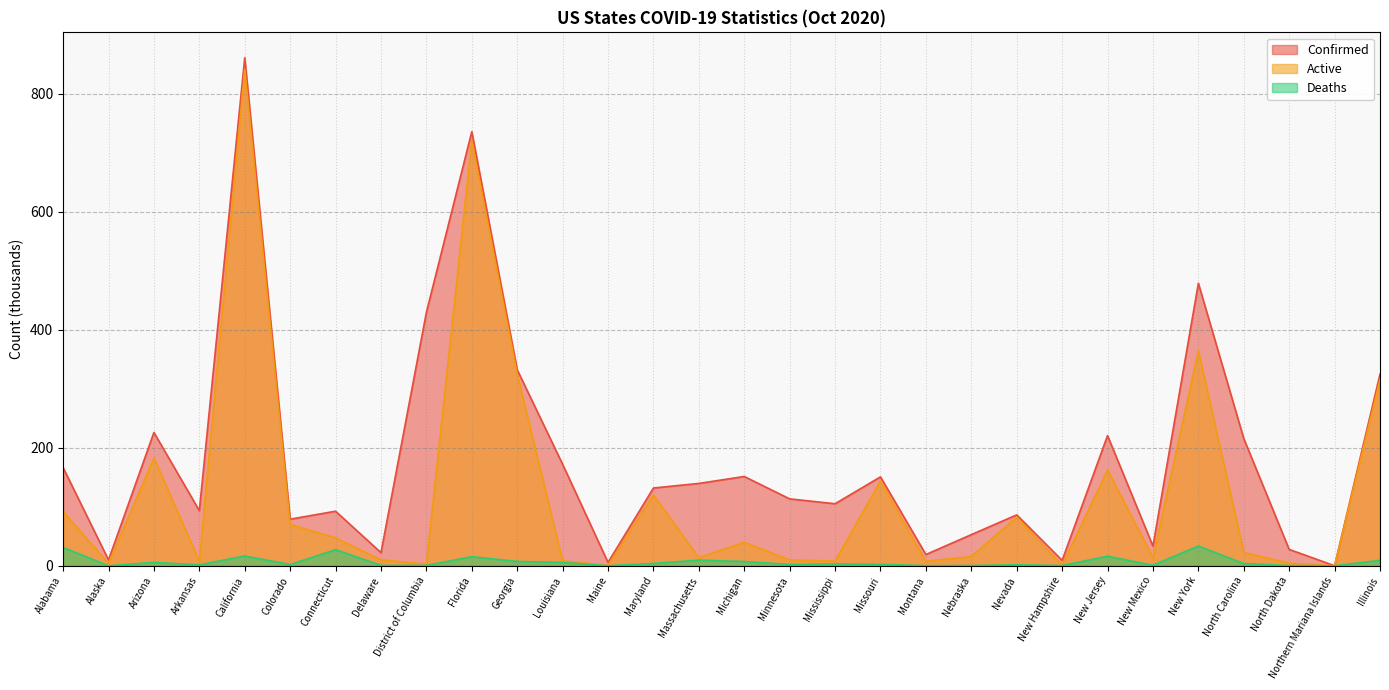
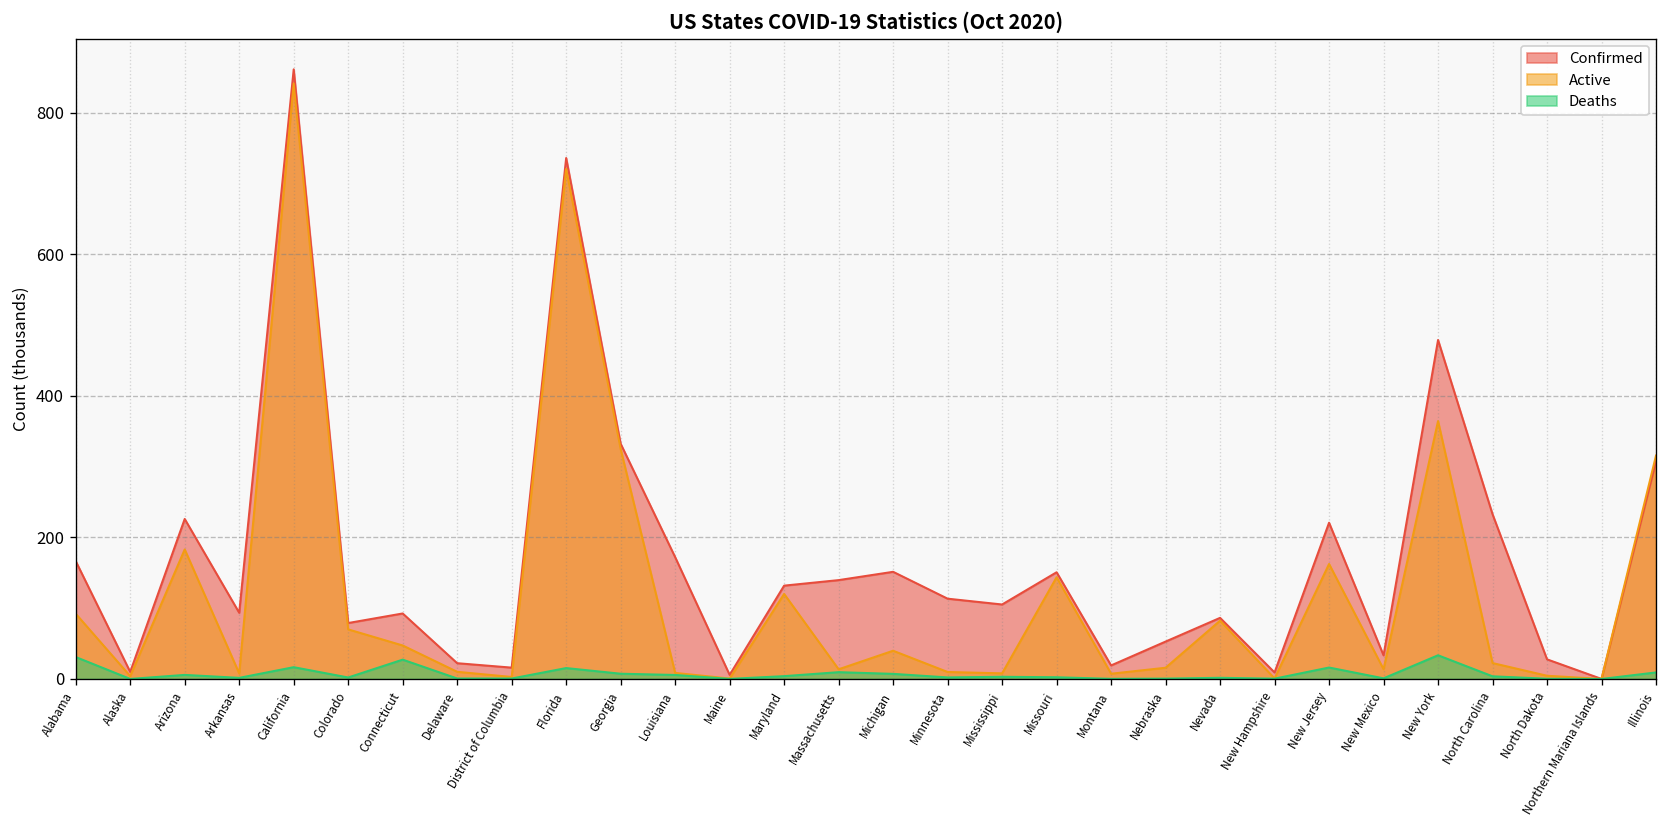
  {
    "Confirmed": {
      "Alabama": 170,
      "Alaska": 10,
      "Arizona": 230,
      "Arkansas": 90,
      "California": 860,
      "Colorado": 80,
      "Connecticut": 90,
      "Delaware": 20,
-     "District of Columbia": 430,
+     "District of Columbia": 20,
      "Florida": 740,
      "Georgia": 330,
      "Louisiana": 170,
      "Maine": 10,
      "Maryland": 130,
      "Massachusetts": 140,
      "Michigan": 150,
      "Minnesota": 110,
      "Mississippi": 110,
      "Missouri": 150,
      "Montana": 20,
      "Nebraska": 50,
      "New Hampshire": 10,
      "New Jersey": 220,
      "New Mexico": 30,
      "New York": 480,
-     "North Carolina": 220,
+     "North Carolina": 230,
      "North Dakota": 30,
-     "Illinois": 320
+     "Illinois": 310
    },
    "Active": {
      "Alabama": 90,
      "Arizona": 180,
      "Arkansas": 10,
      "California": 840,
      "Colorado": 70,
      "Connecticut": 50,
      "Delaware": 10,
      "Florida": 720,
      "Georgia": 320,
      "Maryland": 120,
      "Michigan": 40,
      "Minnesota": 10,
      "Mississippi": 10,
      "Missouri": 140,
      "Montana": 10,
      "Nebraska": 20,
      "New Jersey": 160,
      "New Mexico": 10,
      "New York": 360,
      "North Carolina": 20,
      "Illinois": 320
    },
    "Deaths": {
      "Alabama": 30,
      "Arizona": 10,
      "Arkansas": 0,
      "California": 20,
      "Colorado": 0,
      "Connecticut": 30,
      "Delaware": 0,
      "Florida": 20,
      "Georgia": 10,
      "Maryland": 0,
      "Michigan": 10,
      "Minnesota": 0,
      "Mississippi": 0,
      "Missouri": 0,
      "Montana": 0,
      "Nebraska": 0,
      "Nevada": 0,
      "New Jersey": 20,
      "New Mexico": 0,
      "New York": 30,
      "North Carolina": 0,
      "Illinois": 10
    }
  }
